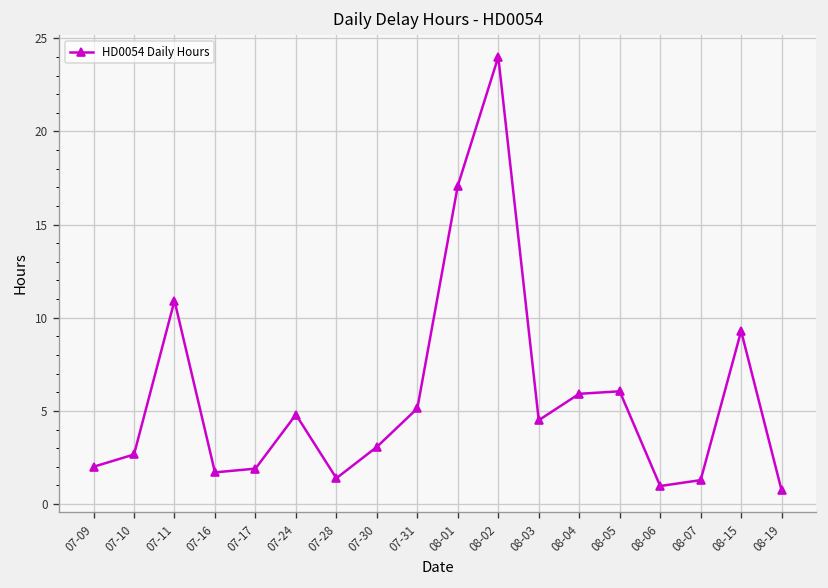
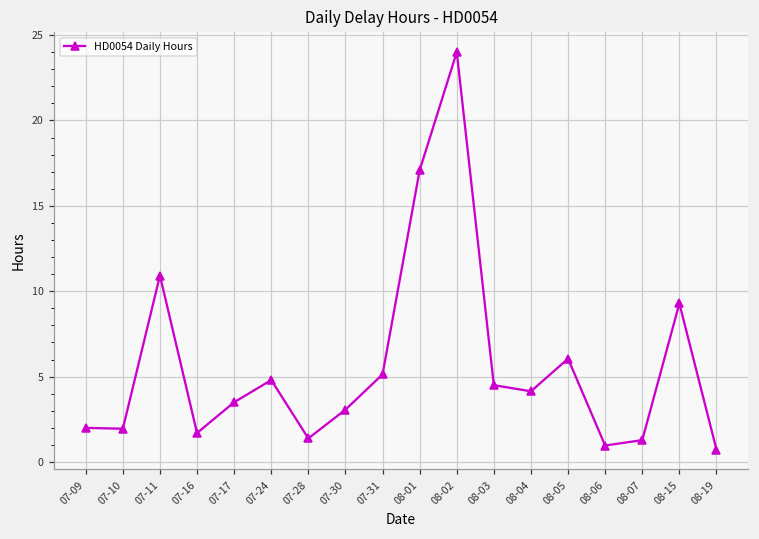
  {
    "07-09": 2.0,
-   "07-10": 2.7,
+   "07-10": 2.0,
    "07-11": 10.9,
    "07-16": 1.7,
-   "07-17": 1.9,
+   "07-17": 3.5,
    "07-24": 4.8,
    "07-28": 1.4,
    "07-30": 3.1,
    "07-31": 5.1,
    "08-01": 17.1,
    "08-02": 24.0,
    "08-03": 4.5,
-   "08-04": 5.9,
+   "08-04": 4.1,
    "08-05": 6.1,
    "08-06": 1.0,
    "08-07": 1.3,
    "08-15": 9.3,
    "08-19": 0.7
  }
